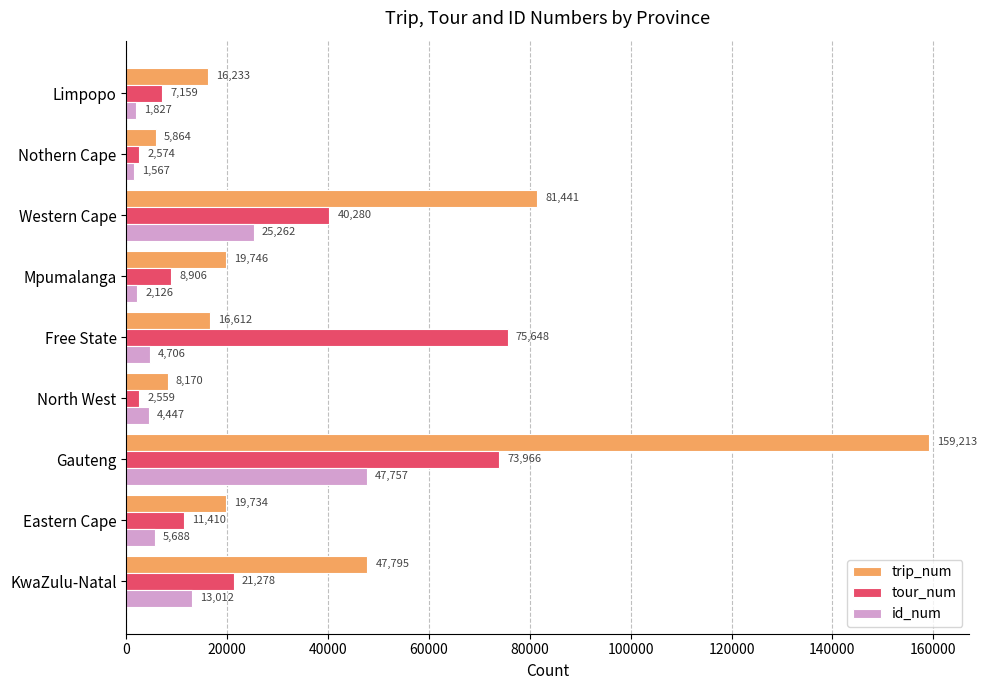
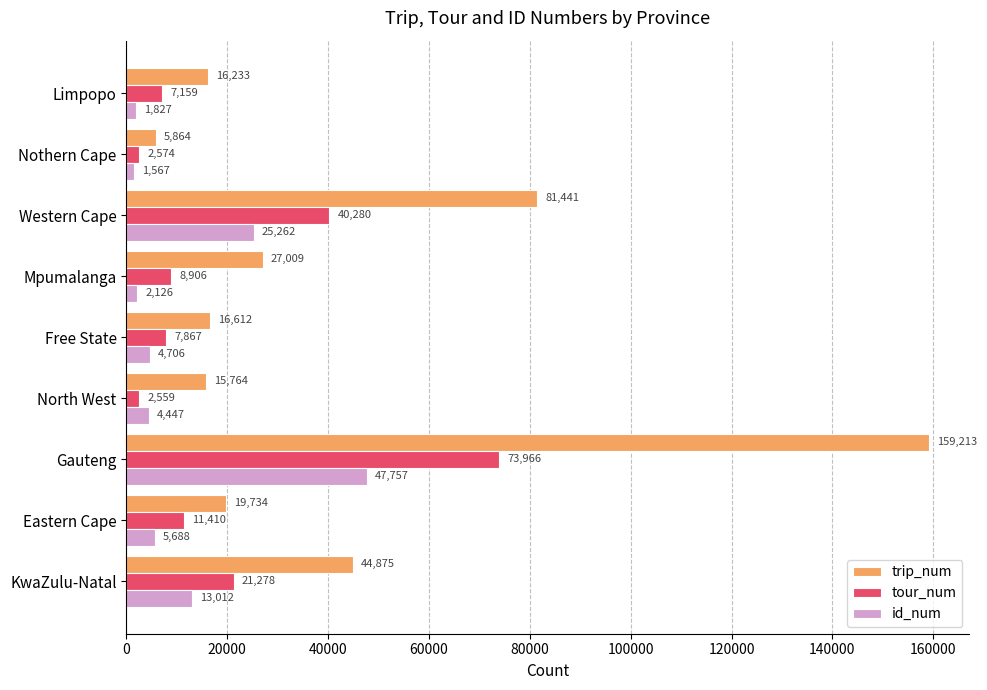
  {
    "trip_num": {
      "Limpopo": "16,233",
      "Nothern Cape": "5,864",
      "Western Cape": "81,441",
-     "Mpumalanga": "19,746",
+     "Mpumalanga": "27,009",
      "Free State": "16,612",
-     "North West": "8,170",
+     "North West": "15,764",
      "Gauteng": "159,213",
      "Eastern Cape": "19,734",
-     "KwaZulu-Natal": "47,795"
+     "KwaZulu-Natal": "44,875"
    },
    "tour_num": {
      "Limpopo": "7,159",
      "Nothern Cape": "2,574",
      "Western Cape": "40,280",
      "Mpumalanga": "8,906",
-     "Free State": "75,648",
+     "Free State": "7,867",
      "North West": "2,559",
      "Gauteng": "73,966",
      "Eastern Cape": "11,410",
      "KwaZulu-Natal": "21,278"
    },
    "id_num": {
      "Limpopo": "1,827",
      "Nothern Cape": "1,567",
      "Western Cape": "25,262",
      "Mpumalanga": "2,126",
      "Free State": "4,706",
      "North West": "4,447",
      "Gauteng": "47,757",
      "Eastern Cape": "5,688",
      "KwaZulu-Natal": "13,012"
    }
  }
